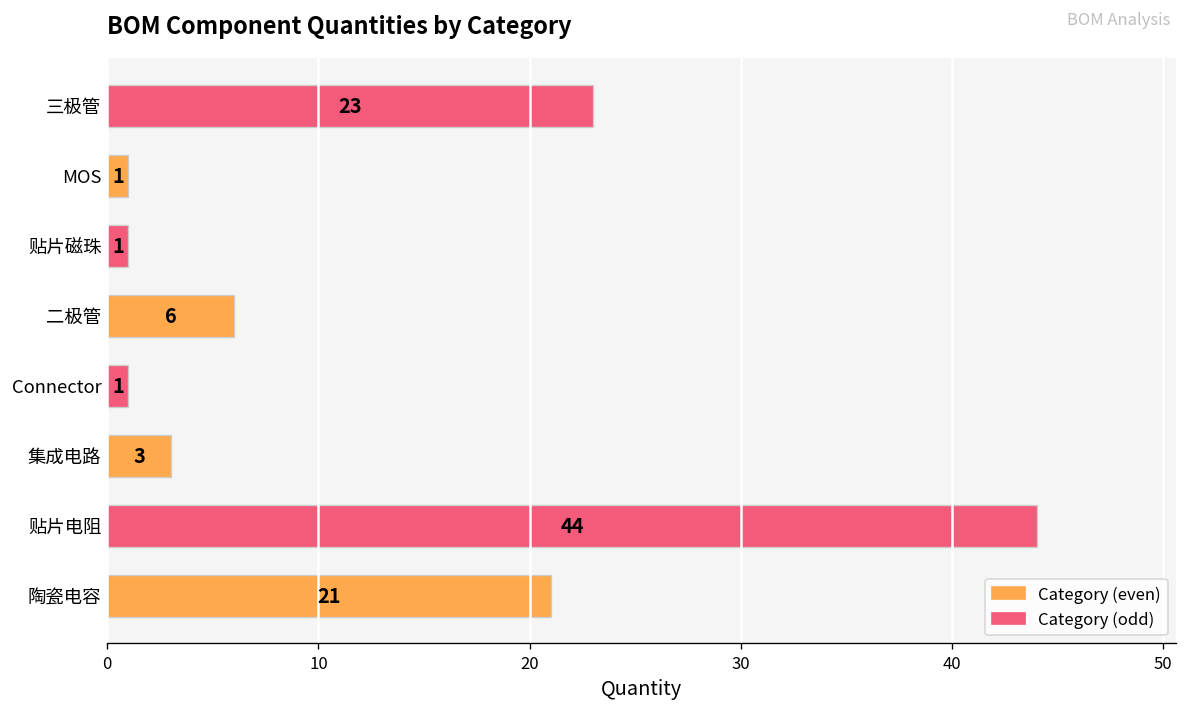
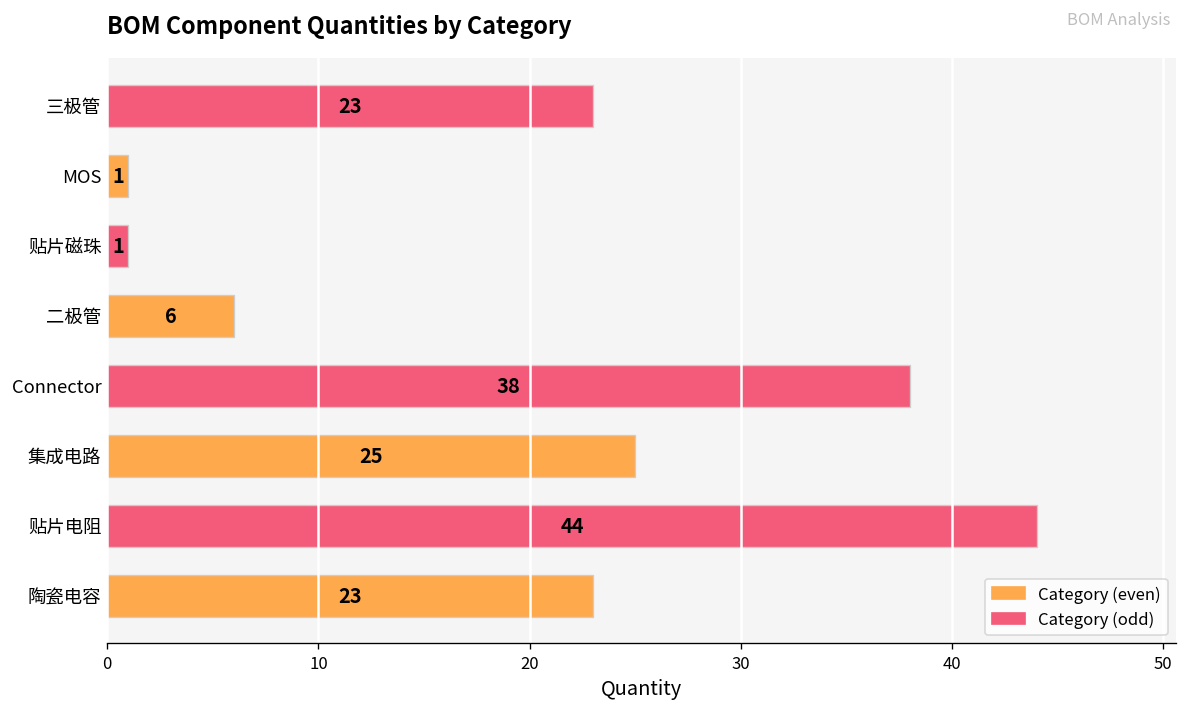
  {
    "三极管": 23,
    "MOS": 1,
    "贴片磁珠": 1,
    "二极管": 6,
-   "Connector": 1,
-   "集成电路": 3,
+   "Connector": 38,
+   "集成电路": 25,
    "贴片电阻": 44,
-   "陶瓷电容": 21
+   "陶瓷电容": 23
  }
